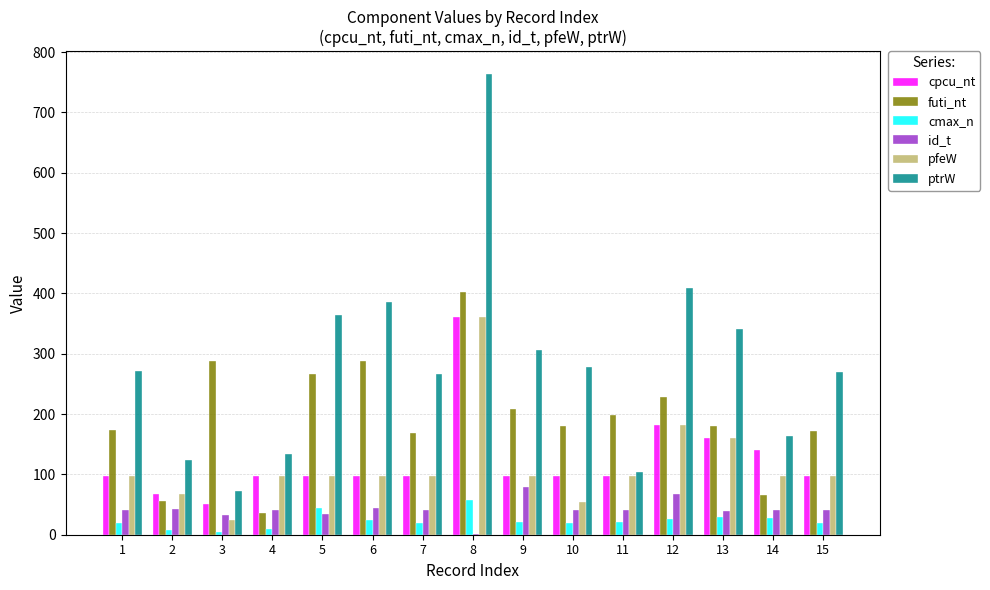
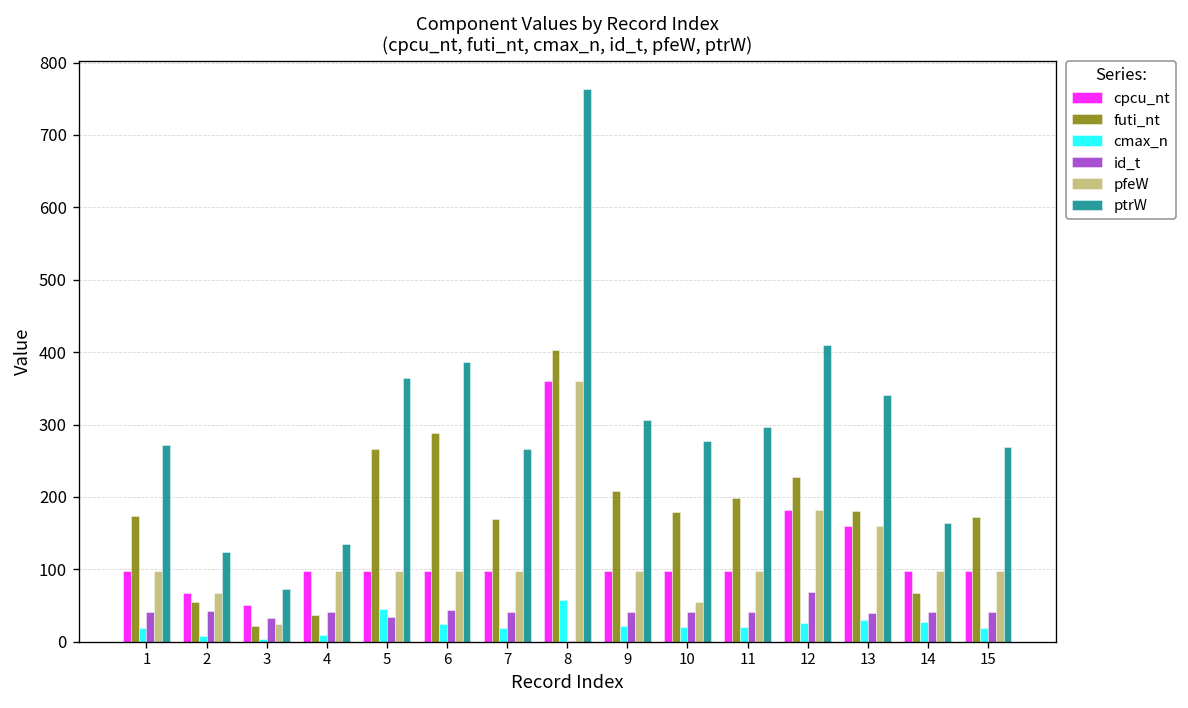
  {
    "cpcu_nt": {
      "1": 100,
      "2": 70,
      "3": 50,
      "4": 100,
      "5": 100,
      "6": 100,
      "7": 100,
      "8": 360,
      "9": 100,
      "10": 100,
      "11": 100,
      "12": 180,
      "13": 160,
-     "14": 140,
+     "14": 100,
      "15": 100
    },
    "futi_nt": {
      "1": 170,
      "2": 60,
-     "3": 290,
+     "3": 20,
      "4": 40,
      "5": 270,
      "6": 290,
      "7": 170,
      "8": 400,
      "9": 210,
      "10": 180,
      "11": 200,
      "12": 230,
      "13": 180,
      "14": 70,
      "15": 170
    },
    "cmax_n": {
      "1": 20,
      "2": 10,
      "4": 10,
      "5": 50,
      "6": 20,
      "7": 20,
      "8": 60,
      "9": 20,
      "10": 20,
      "11": 20,
      "12": 30,
      "13": 30,
      "14": 30,
      "15": 20
    },
    "id_t": {
      "1": 40,
      "2": 40,
      "3": 30,
      "4": 40,
      "5": 30,
      "6": 40,
      "7": 40,
-     "9": 80,
+     "9": 40,
      "10": 40,
      "11": 40,
      "12": 70,
      "13": 40,
      "14": 40,
      "15": 40
    },
    "pfeW": {
      "1": 100,
      "2": 70,
      "3": 20,
      "4": 100,
      "5": 100,
      "6": 100,
      "7": 100,
      "8": 360,
      "9": 100,
      "10": 50,
      "11": 100,
      "12": 180,
      "13": 160,
      "14": 100,
      "15": 100
    },
    "ptrW": {
      "1": 270,
      "2": 120,
      "3": 70,
      "4": 130,
      "5": 360,
      "6": 390,
      "7": 270,
      "8": 760,
      "9": 310,
      "10": 280,
-     "11": 100,
+     "11": 300,
      "12": 410,
      "13": 340,
      "14": 160,
      "15": 270
    }
  }
